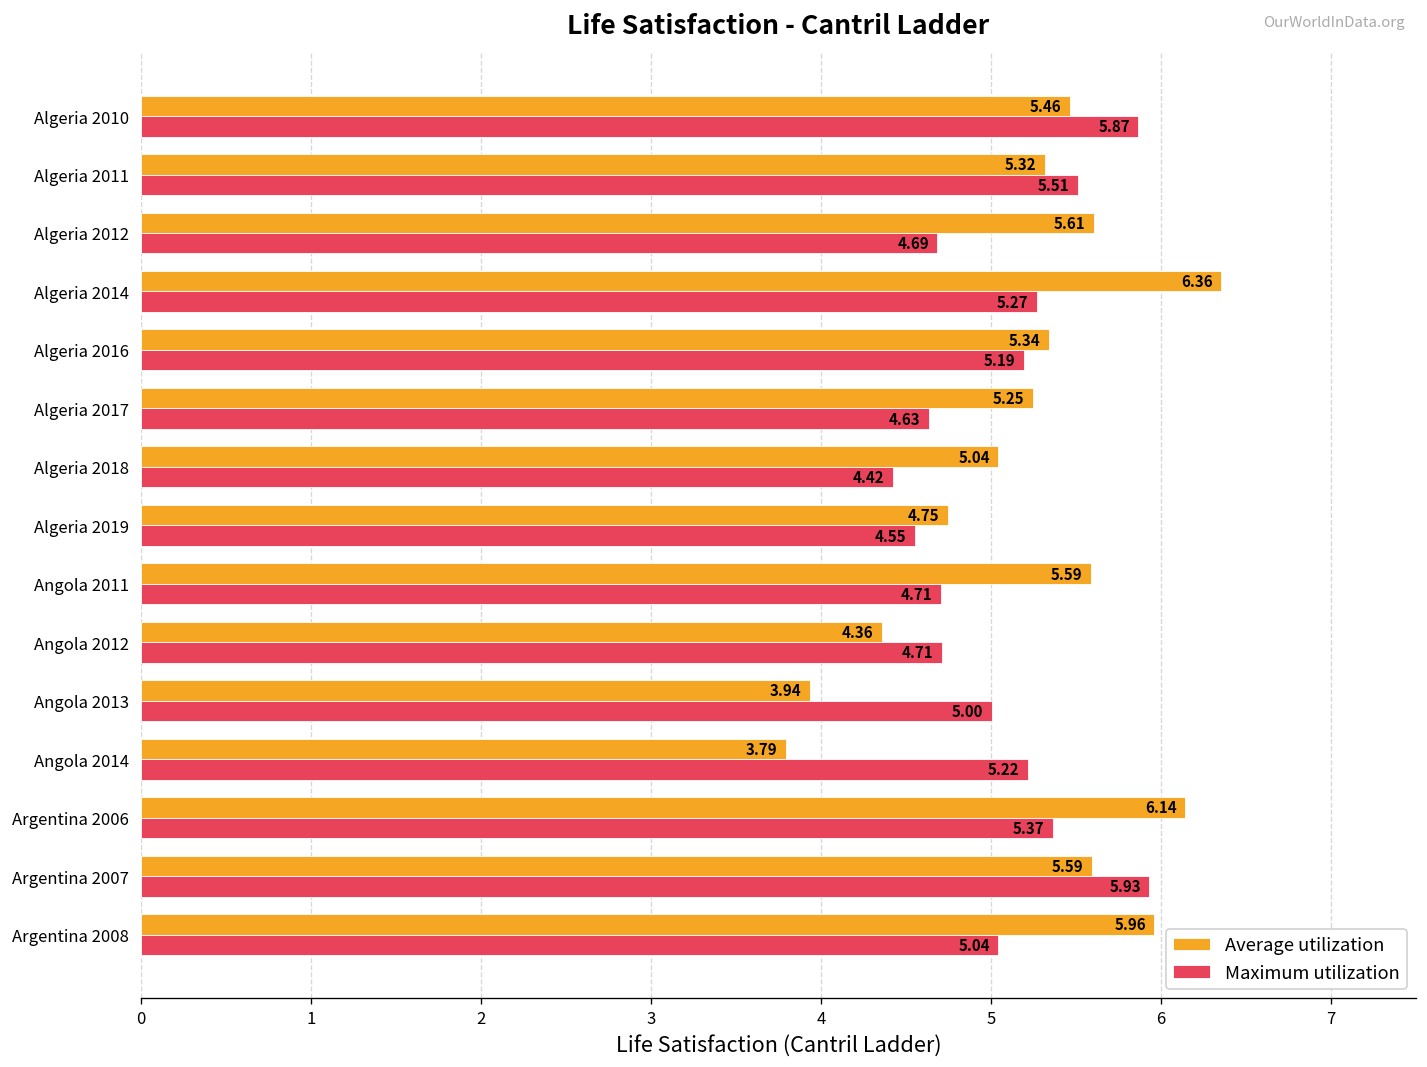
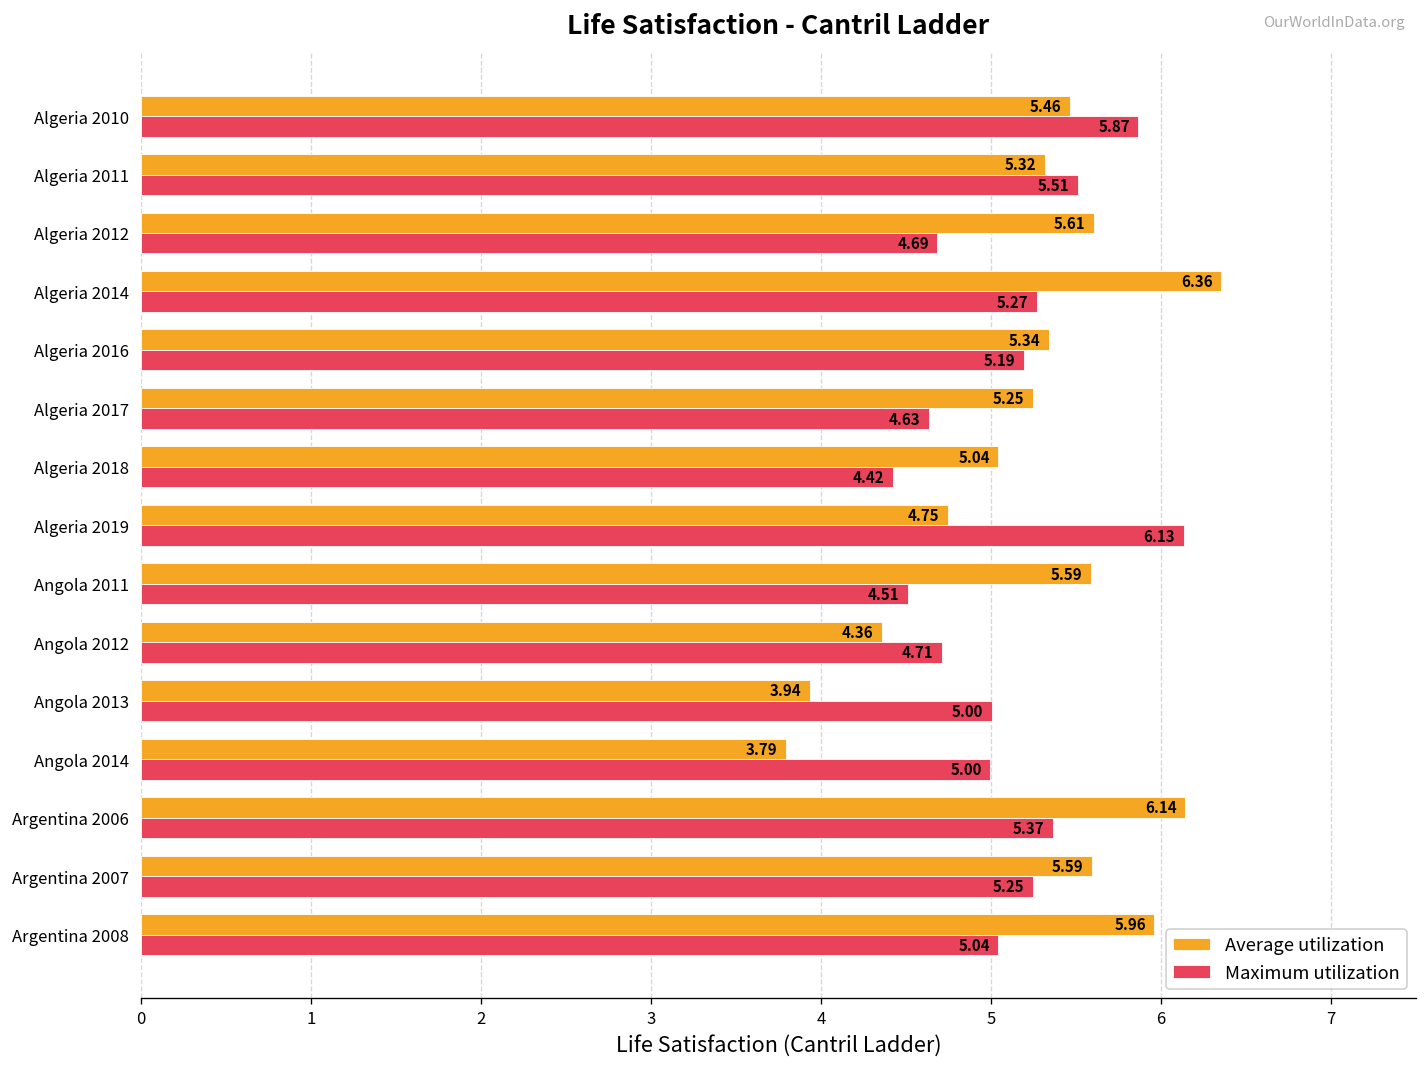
  {
    "Average utilization": {
      "Algeria 2010": 5.46,
      "Algeria 2011": 5.32,
      "Algeria 2012": 5.61,
      "Algeria 2014": 6.36,
      "Algeria 2016": 5.34,
      "Algeria 2017": 5.25,
      "Algeria 2018": 5.04,
      "Algeria 2019": 4.75,
      "Angola 2011": 5.59,
      "Angola 2012": 4.36,
      "Angola 2013": 3.94,
      "Angola 2014": 3.79,
      "Argentina 2006": 6.14,
      "Argentina 2007": 5.59,
      "Argentina 2008": 5.96
    },
    "Maximum utilization": {
      "Algeria 2010": 5.87,
      "Algeria 2011": 5.51,
      "Algeria 2012": 4.69,
      "Algeria 2014": 5.27,
      "Algeria 2016": 5.19,
      "Algeria 2017": 4.63,
      "Algeria 2018": 4.42,
-     "Algeria 2019": 4.55,
-     "Angola 2011": 4.71,
+     "Algeria 2019": 6.13,
+     "Angola 2011": 4.51,
      "Angola 2012": 4.71,
      "Angola 2013": 5.00,
-     "Angola 2014": 5.22,
+     "Angola 2014": 5.00,
      "Argentina 2006": 5.37,
-     "Argentina 2007": 5.93,
+     "Argentina 2007": 5.25,
      "Argentina 2008": 5.04
    }
  }
